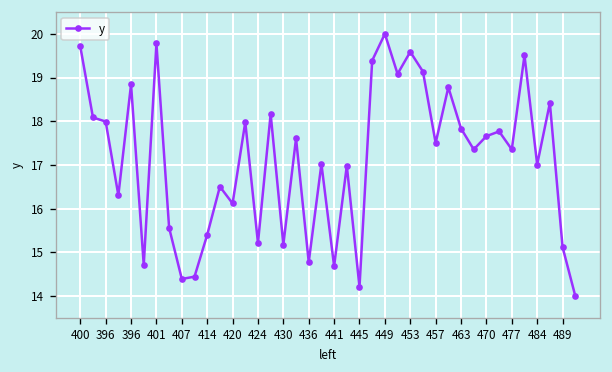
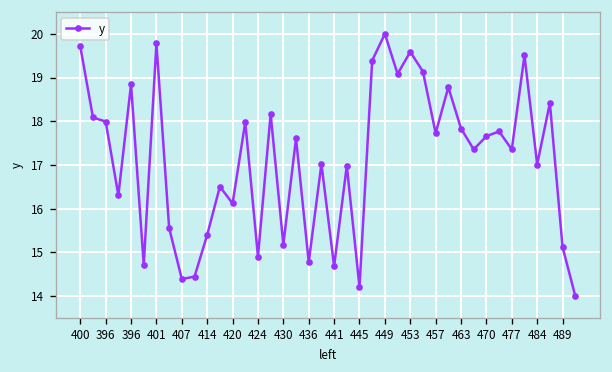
  {
    "400": 19.7,
    "401": 19.8,
    "407": 14.4,
    "414": 15.4,
    "420": 16.1,
-   "424": 15.2,
+   "424": 14.9,
    "430": 15.2,
    "436": 14.8,
    "441": 14.7,
    "445": 14.2,
    "449": 20.0,
    "453": 19.6,
-   "457": 17.5,
+   "457": 17.7,
    "463": 17.8,
    "470": 17.7,
    "477": 17.4,
    "484": 17.0,
    "489": 15.1
  }
